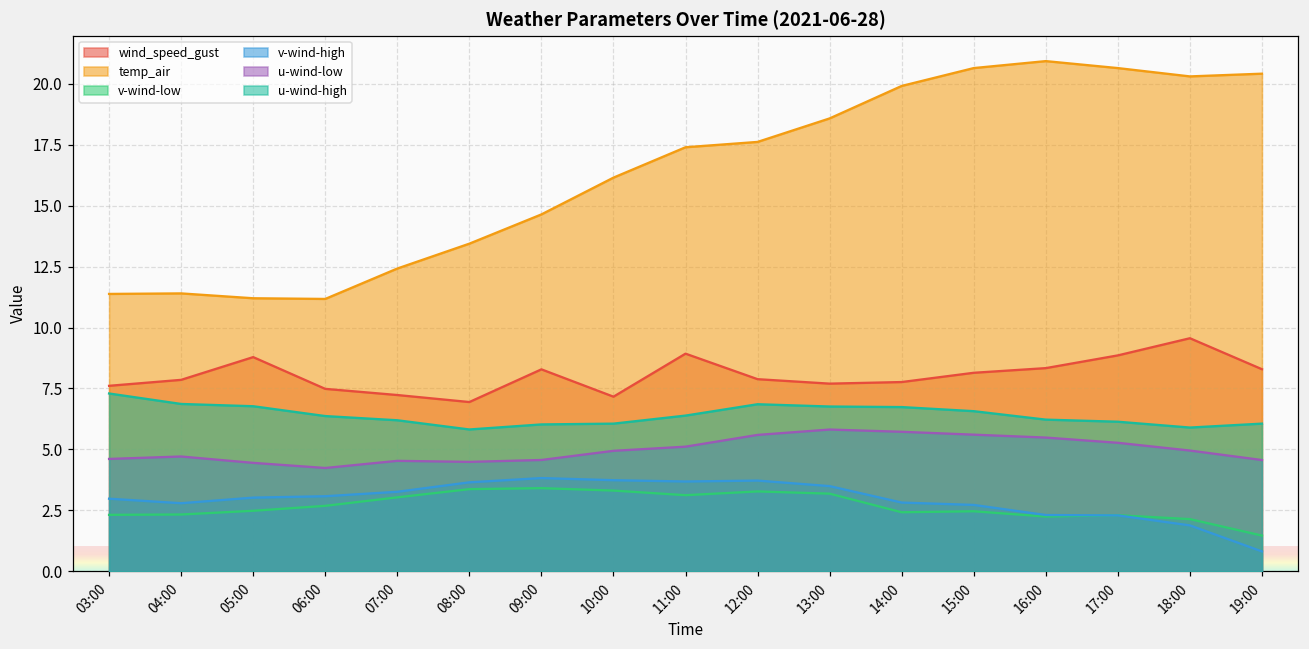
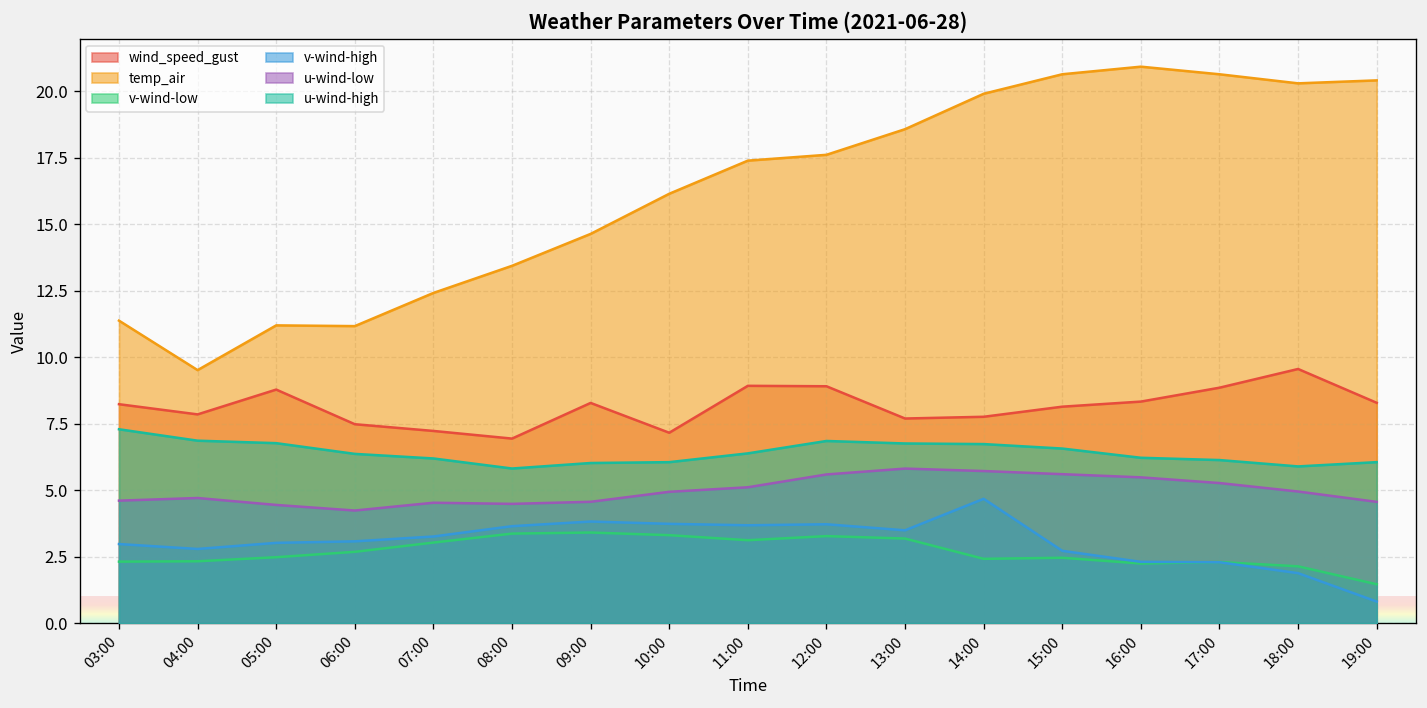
  {
    "wind_speed_gust": {
-     "03:00": 7.6,
+     "03:00": 8.2,
      "04:00": 7.9,
      "05:00": 8.8,
      "06:00": 7.5,
      "07:00": 7.2,
      "08:00": 6.9,
      "09:00": 8.3,
      "10:00": 7.2,
      "11:00": 8.9,
-     "12:00": 7.9,
+     "12:00": 8.9,
      "13:00": 7.7,
      "14:00": 7.8,
      "15:00": 8.1,
      "16:00": 8.3,
      "17:00": 8.9,
      "18:00": 9.6,
      "19:00": 8.3
    },
    "temp_air": {
      "03:00": 11.4,
-     "04:00": 11.4,
+     "04:00": 9.5,
      "05:00": 11.2,
      "06:00": 11.2,
      "07:00": 12.4,
      "08:00": 13.4,
      "09:00": 14.6,
      "10:00": 16.2,
      "11:00": 17.4,
      "12:00": 17.6,
      "13:00": 18.6,
      "14:00": 19.9,
      "15:00": 20.6,
      "16:00": 20.9,
      "17:00": 20.6,
      "18:00": 20.3,
      "19:00": 20.4
    },
    "v-wind-high": {
      "03:00": 3.0,
      "04:00": 2.8,
      "05:00": 3.0,
      "06:00": 3.1,
      "07:00": 3.3,
      "08:00": 3.6,
      "09:00": 3.8,
      "10:00": 3.7,
      "11:00": 3.7,
      "12:00": 3.7,
      "13:00": 3.5,
-     "14:00": 2.8,
+     "14:00": 4.7,
      "15:00": 2.7,
      "18:00": 1.9,
      "19:00": 0.8
    },
    "u-wind-low": {
      "03:00": 4.6,
      "04:00": 4.7,
      "05:00": 4.4,
      "06:00": 4.2,
      "07:00": 4.5,
      "08:00": 4.5,
      "09:00": 4.6,
      "10:00": 4.9,
      "11:00": 5.1,
      "12:00": 5.6,
      "13:00": 5.8,
      "14:00": 5.7,
      "15:00": 5.6,
      "16:00": 5.5,
      "17:00": 5.3,
      "18:00": 5.0,
      "19:00": 4.6
    }
  }
